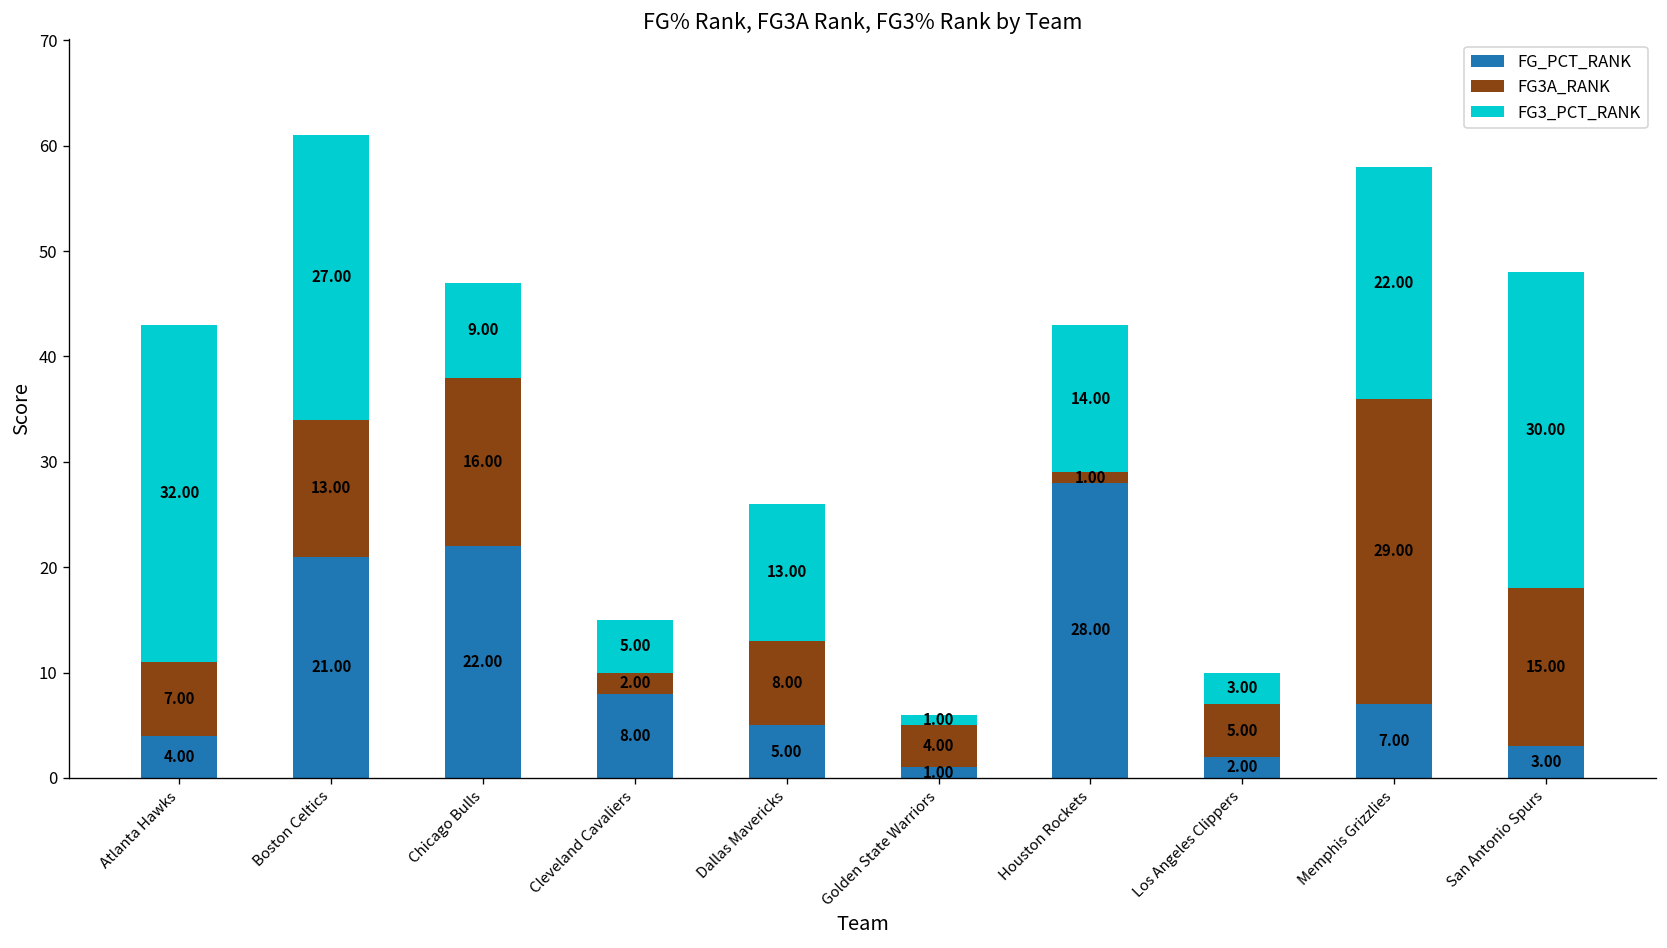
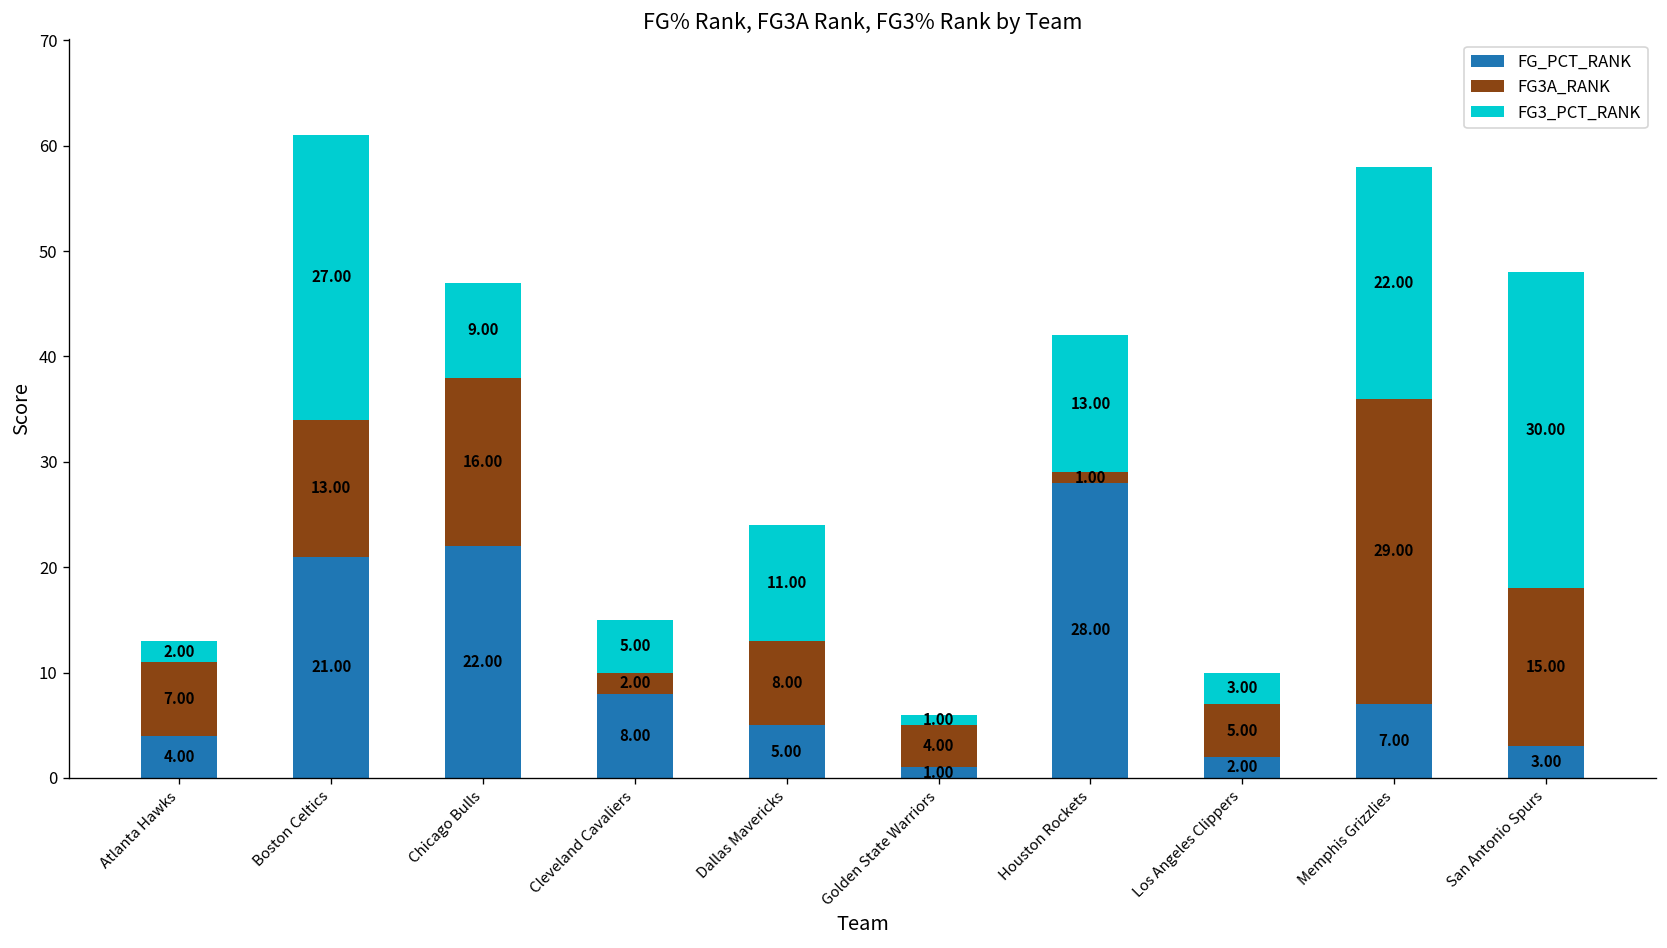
  {
    "FG_PCT_RANK": {
      "Atlanta Hawks": 4.00,
      "Boston Celtics": 21.00,
      "Chicago Bulls": 22.00,
      "Cleveland Cavaliers": 8.00,
      "Dallas Mavericks": 5.00,
      "Golden State Warriors": 1.00,
      "Houston Rockets": 28.00,
      "Los Angeles Clippers": 2.00,
      "Memphis Grizzlies": 7.00,
      "San Antonio Spurs": 3.00
    },
    "FG3A_RANK": {
      "Atlanta Hawks": 7.00,
      "Boston Celtics": 13.00,
      "Chicago Bulls": 16.00,
      "Cleveland Cavaliers": 2.00,
      "Dallas Mavericks": 8.00,
      "Golden State Warriors": 4.00,
      "Houston Rockets": 1.00,
      "Los Angeles Clippers": 5.00,
      "Memphis Grizzlies": 29.00,
      "San Antonio Spurs": 15.00
    },
    "FG3_PCT_RANK": {
-     "Atlanta Hawks": 32.00,
+     "Atlanta Hawks": 2.00,
      "Boston Celtics": 27.00,
      "Chicago Bulls": 9.00,
      "Cleveland Cavaliers": 5.00,
-     "Dallas Mavericks": 13.00,
+     "Dallas Mavericks": 11.00,
      "Golden State Warriors": 1.00,
-     "Houston Rockets": 14.00,
+     "Houston Rockets": 13.00,
      "Los Angeles Clippers": 3.00,
      "Memphis Grizzlies": 22.00,
      "San Antonio Spurs": 30.00
    }
  }
